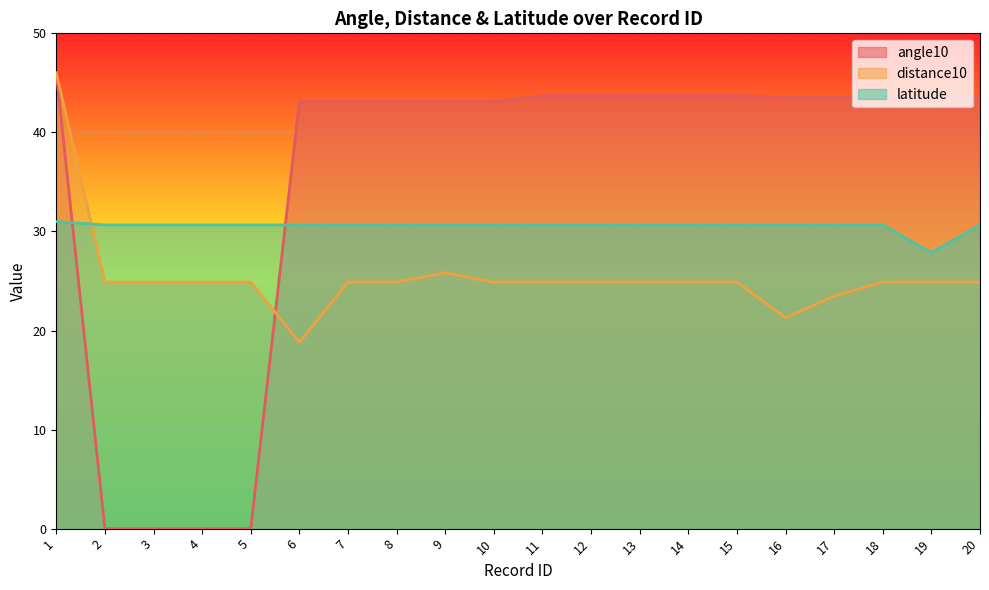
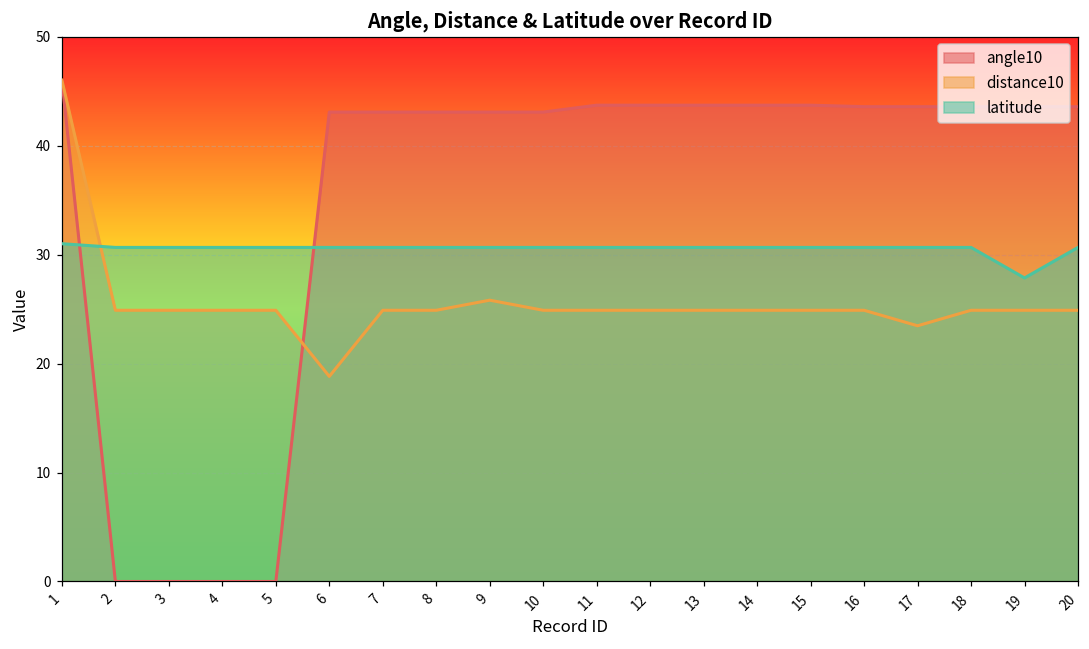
  {
    "angle10": {
      "2": 0,
      "3": 0,
      "4": 0,
      "5": 0,
      "6": 43,
      "7": 43,
      "8": 43,
      "9": 43,
      "10": 43,
      "11": 44,
      "12": 44,
      "13": 44,
      "14": 44,
      "15": 44,
      "16": 44,
      "17": 44,
      "20": 44
    },
    "distance10": {
      "2": 25,
      "3": 25,
      "4": 25,
      "5": 25,
      "6": 19,
      "7": 25,
      "8": 25,
      "9": 26,
      "10": 25,
      "11": 25,
      "12": 25,
      "13": 25,
      "14": 25,
      "15": 25,
-     "16": 21,
+     "16": 25,
      "17": 23,
      "18": 25,
      "19": 25,
      "20": 25
    },
    "latitude": {
      "1": 31,
      "2": 31,
      "3": 31,
      "4": 31,
      "5": 31,
      "6": 31,
      "7": 31,
      "8": 31,
      "9": 31,
      "10": 31,
      "11": 31,
      "12": 31,
      "13": 31,
      "14": 31,
      "15": 31,
      "16": 31,
      "17": 31,
      "18": 31,
      "19": 28,
      "20": 31
    }
  }
